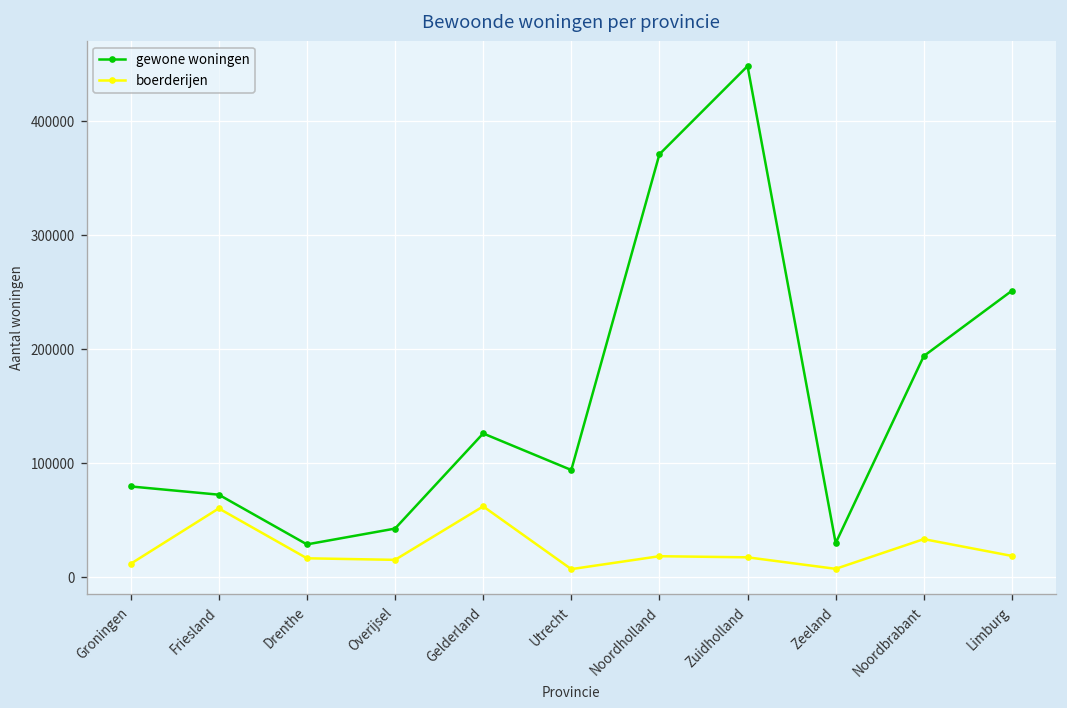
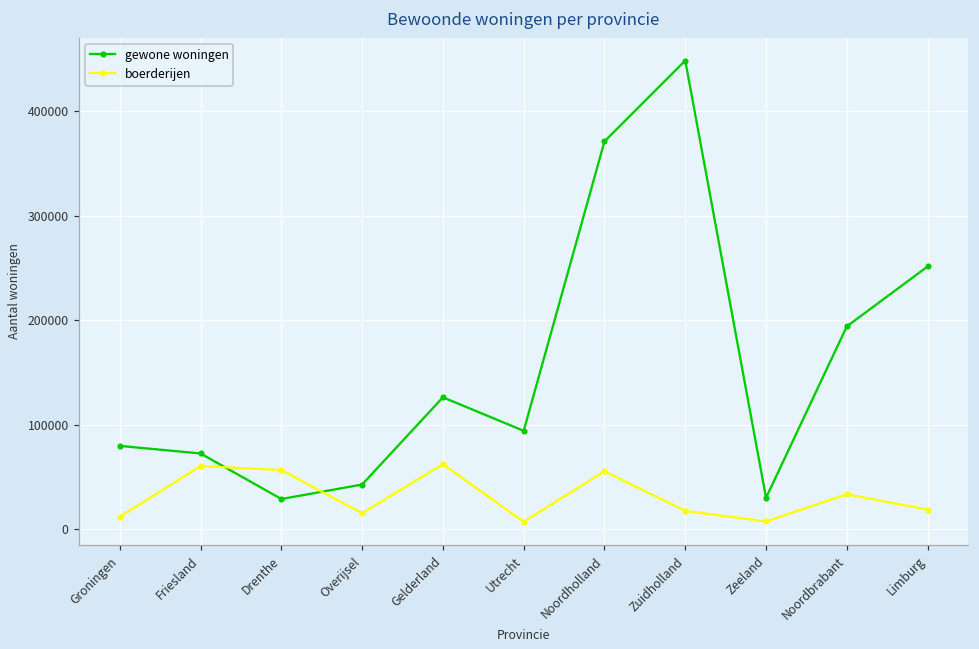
  {
    "gewone woningen": {
      "Groningen": 80000,
      "Friesland": 70000,
      "Drenthe": 30000,
      "Overijsel": 40000,
      "Gelderland": 130000,
      "Utrecht": 90000,
      "Noordholland": 370000,
      "Zuidholland": 450000,
      "Zeeland": 30000,
      "Noordbrabant": 190000,
      "Limburg": 250000
    },
    "boerderijen": {
      "Groningen": 10000,
      "Friesland": 60000,
-     "Drenthe": 20000,
+     "Drenthe": 60000,
      "Overijsel": 20000,
      "Gelderland": 60000,
      "Utrecht": 10000,
-     "Noordholland": 20000,
+     "Noordholland": 60000,
      "Zuidholland": 20000,
      "Zeeland": 10000,
      "Noordbrabant": 30000,
      "Limburg": 20000
    }
  }
